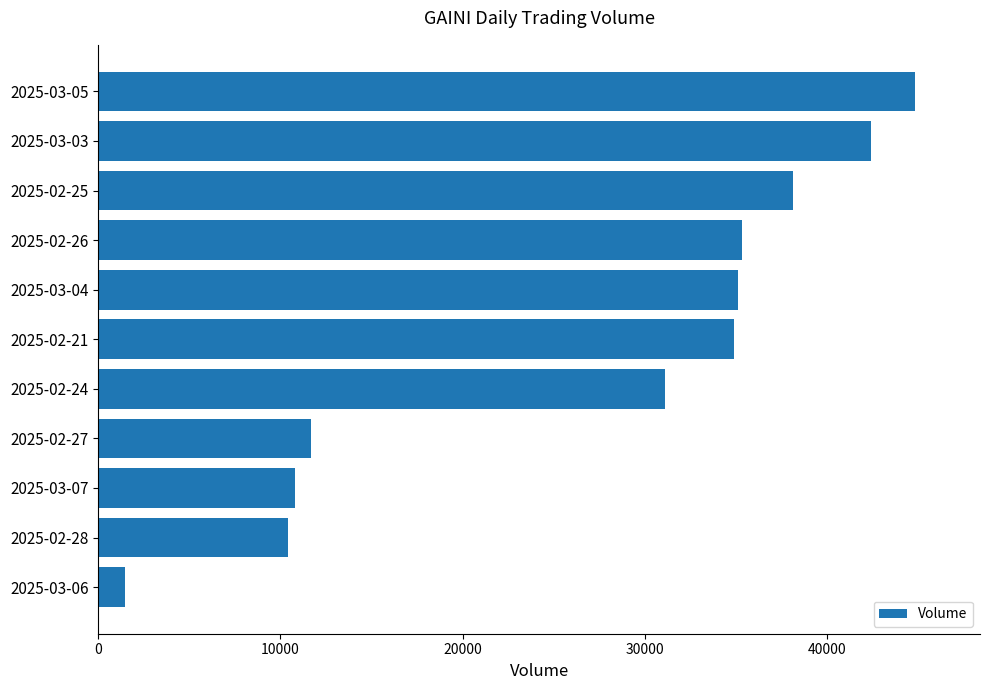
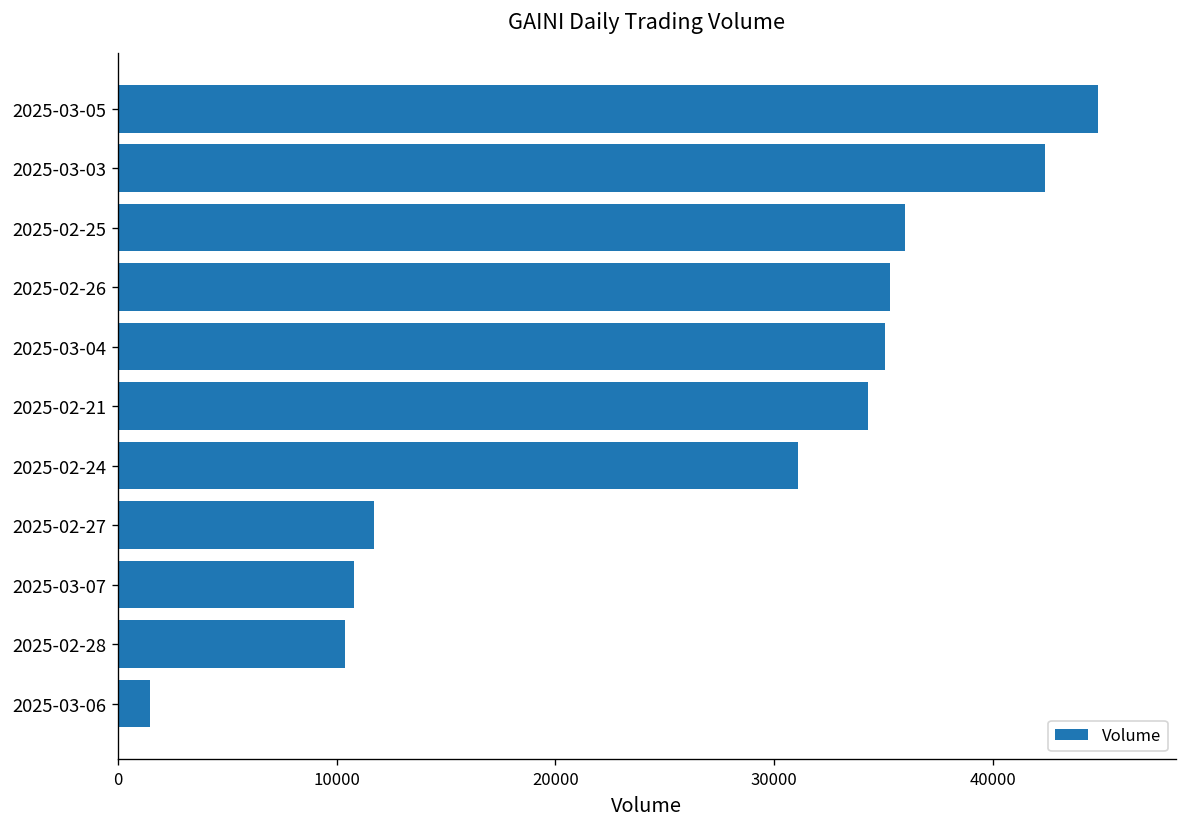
  {
    "2025-03-05": 44800,
    "2025-03-03": 42400,
-   "2025-02-25": 38100,
+   "2025-02-25": 36000,
    "2025-02-26": 35300,
    "2025-03-04": 35100,
-   "2025-02-21": 34900,
+   "2025-02-21": 34300,
    "2025-02-24": 31100,
    "2025-02-27": 11700,
    "2025-03-07": 10800,
    "2025-02-28": 10400,
    "2025-03-06": 1500
  }
